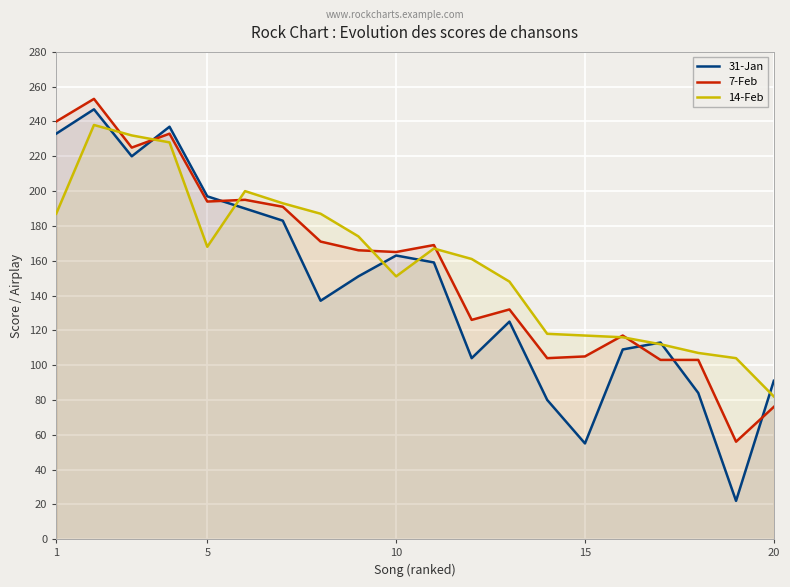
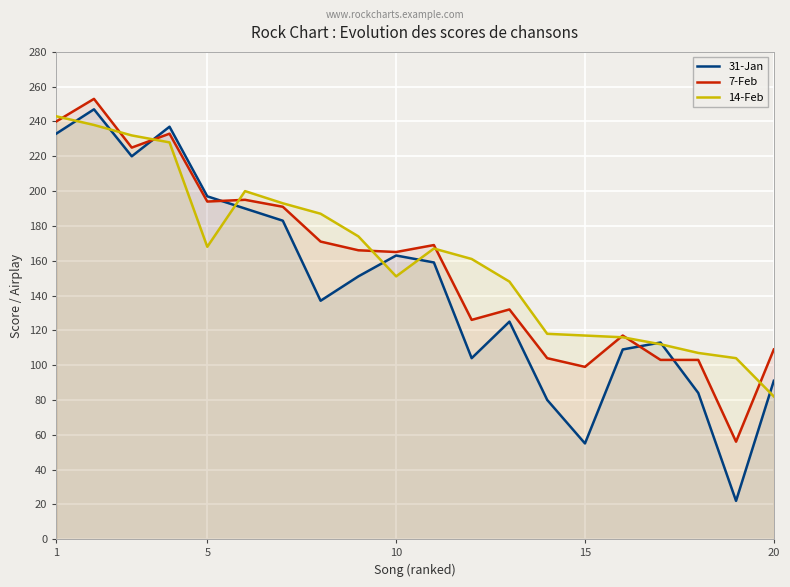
  {
    "31-Jan": {
      "1": 233,
      "5": 197,
      "10": 163,
      "15": 55,
      "20": 91
    },
    "7-Feb": {
      "1": 240,
      "5": 194,
      "10": 165,
-     "15": 105,
-     "20": 76
+     "15": 99,
+     "20": 109
    },
    "14-Feb": {
-     "1": 187,
+     "1": 243,
      "5": 168,
      "10": 151,
      "15": 117,
      "20": 82
    }
  }
